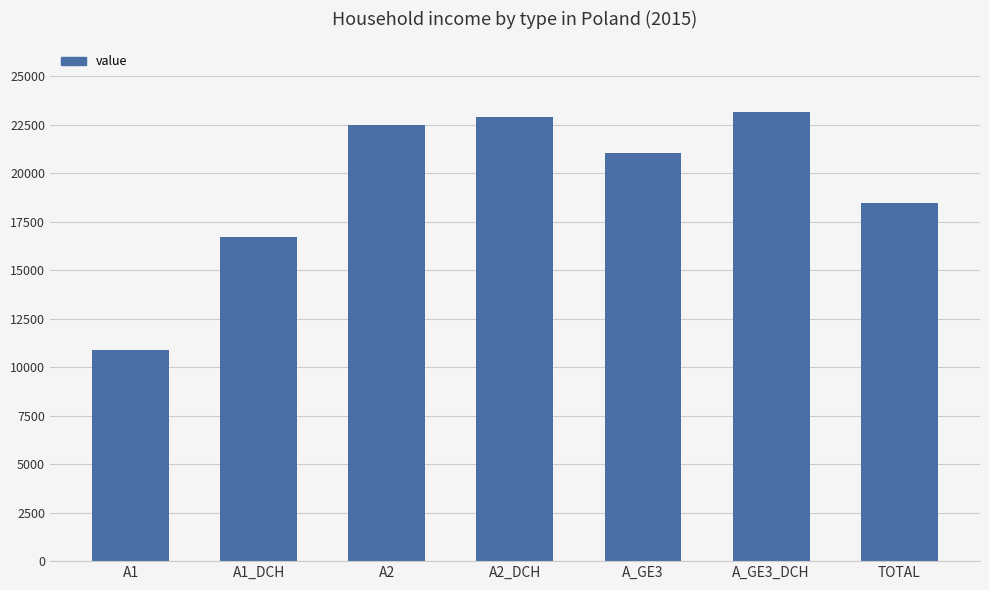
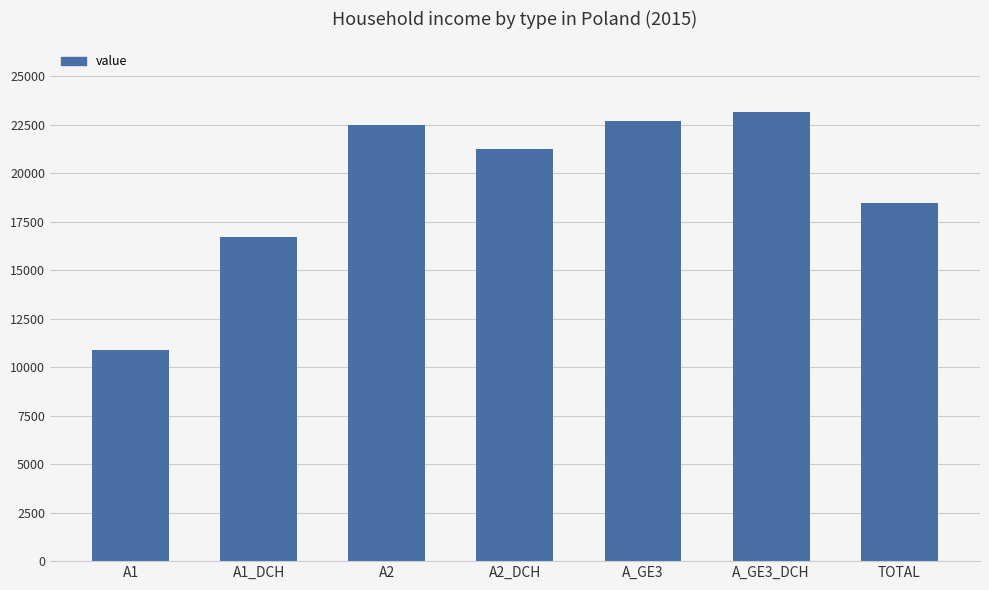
  {
    "A1": 10900,
    "A1_DCH": 16700,
    "A2": 22500,
-   "A2_DCH": 22900,
-   "A_GE3": 21100,
+   "A2_DCH": 21200,
+   "A_GE3": 22700,
    "A_GE3_DCH": 23200,
    "TOTAL": 18400
  }
